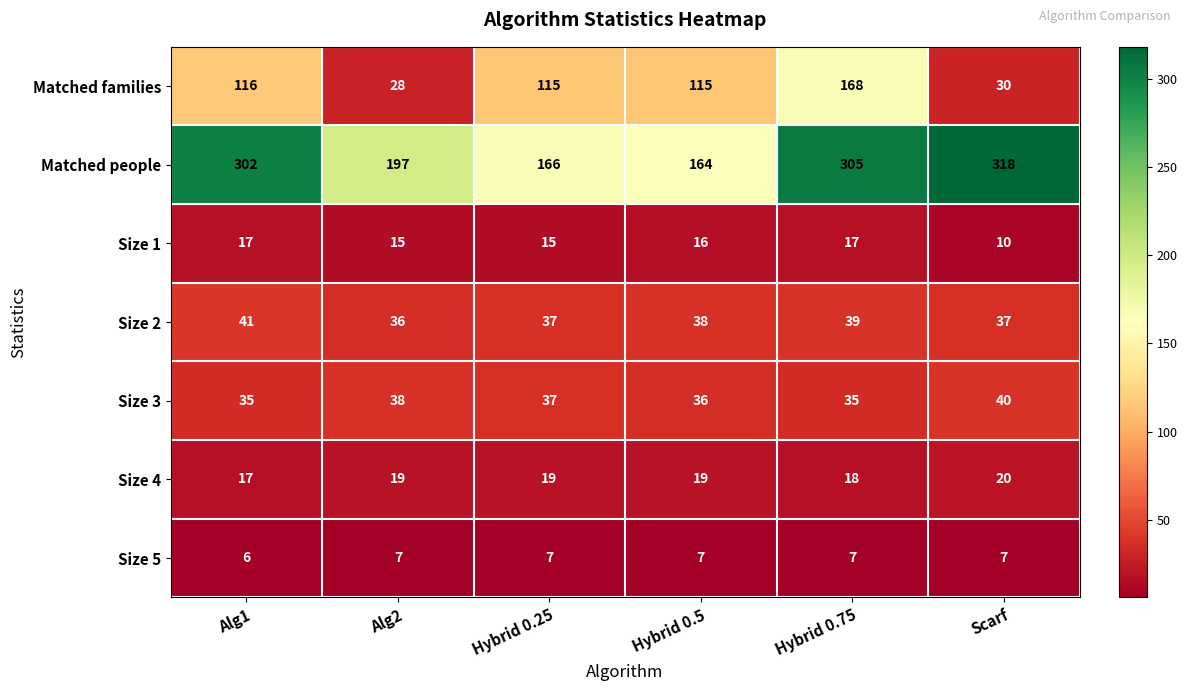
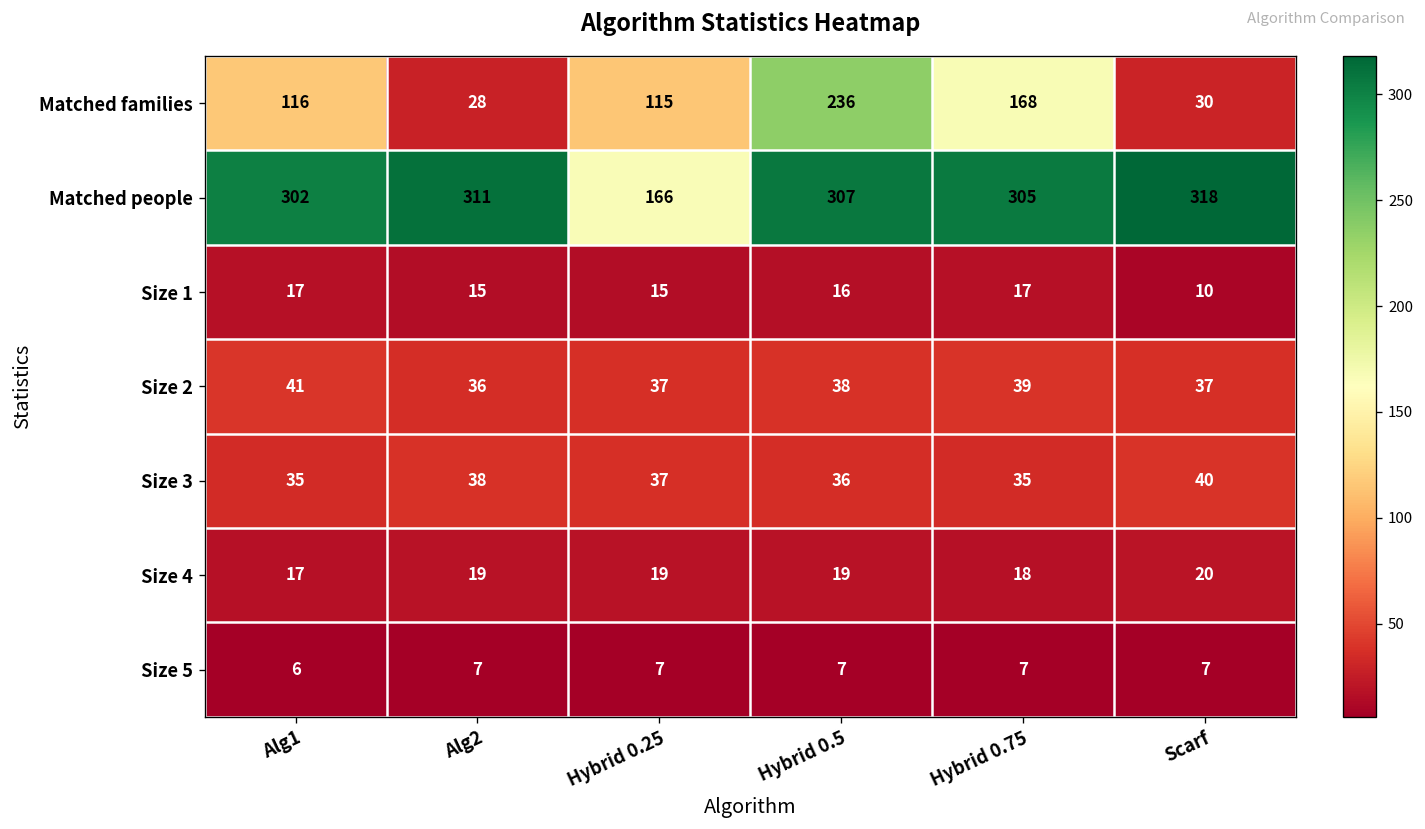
  {
    "Matched families": {
      "Alg1": 116,
      "Alg2": 28,
      "Hybrid 0.25": 115,
-     "Hybrid 0.5": 115,
+     "Hybrid 0.5": 236,
      "Hybrid 0.75": 168,
      "Scarf": 30
    },
    "Matched people": {
      "Alg1": 302,
-     "Alg2": 197,
+     "Alg2": 311,
      "Hybrid 0.25": 166,
-     "Hybrid 0.5": 164,
+     "Hybrid 0.5": 307,
      "Hybrid 0.75": 305,
      "Scarf": 318
    },
    "Size 1": {
      "Alg1": 17,
      "Alg2": 15,
      "Hybrid 0.25": 15,
      "Hybrid 0.5": 16,
      "Hybrid 0.75": 17,
      "Scarf": 10
    },
    "Size 2": {
      "Alg1": 41,
      "Alg2": 36,
      "Hybrid 0.25": 37,
      "Hybrid 0.5": 38,
      "Hybrid 0.75": 39,
      "Scarf": 37
    },
    "Size 3": {
      "Alg1": 35,
      "Alg2": 38,
      "Hybrid 0.25": 37,
      "Hybrid 0.5": 36,
      "Hybrid 0.75": 35,
      "Scarf": 40
    },
    "Size 4": {
      "Alg1": 17,
      "Alg2": 19,
      "Hybrid 0.25": 19,
      "Hybrid 0.5": 19,
      "Hybrid 0.75": 18,
      "Scarf": 20
    },
    "Size 5": {
      "Alg1": 6,
      "Alg2": 7,
      "Hybrid 0.25": 7,
      "Hybrid 0.5": 7,
      "Hybrid 0.75": 7,
      "Scarf": 7
    }
  }
